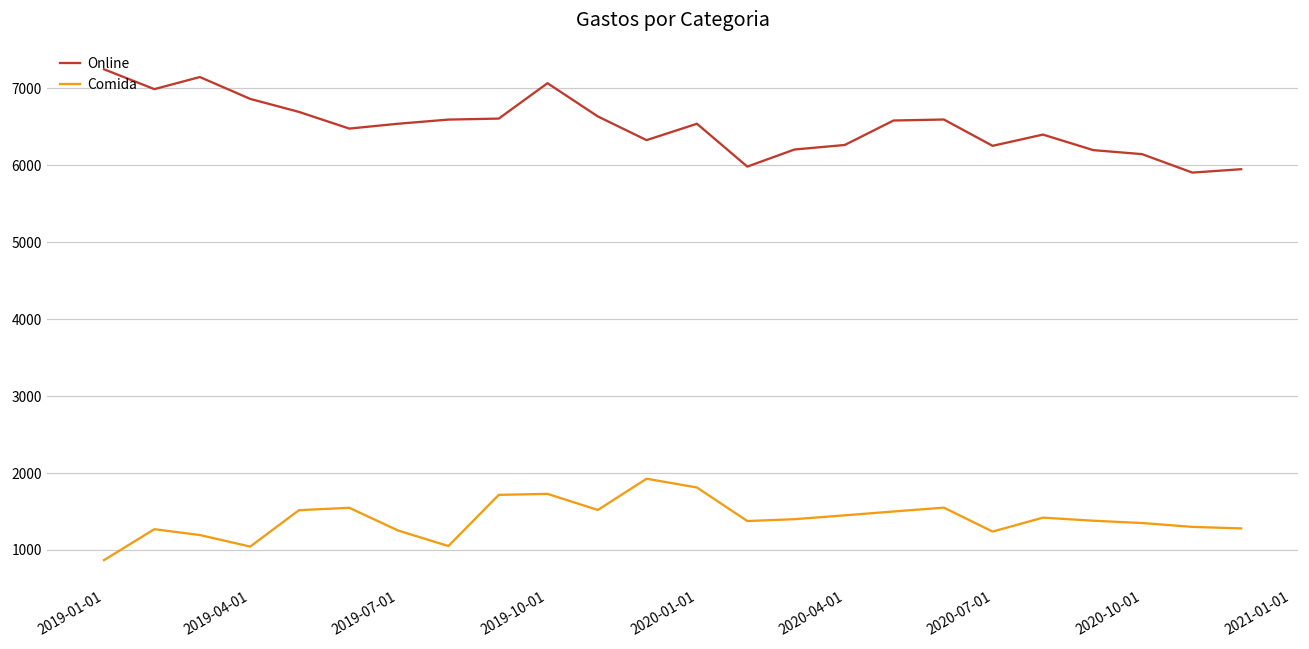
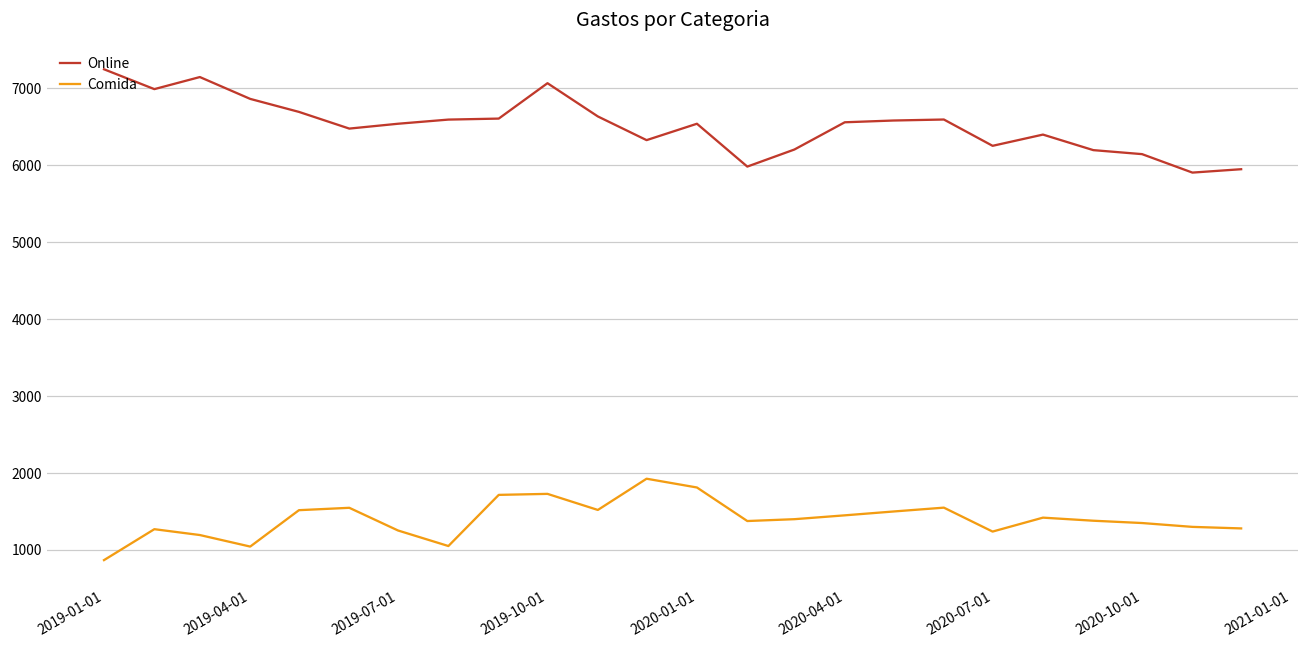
  {
    "Online": {
      "2019-01-01": 7200,
      "2019-04-01": 6900,
      "2019-07-01": 6500,
      "2019-10-01": 7100,
      "2020-01-01": 6500,
-     "2020-04-01": 6300,
+     "2020-04-01": 6600,
      "2020-07-01": 6300,
      "2020-10-01": 6100
    },
    "Comida": {
      "2019-01-01": 900,
      "2019-04-01": 1000,
      "2019-07-01": 1300,
      "2019-10-01": 1700,
      "2020-01-01": 1800,
      "2020-04-01": 1500,
      "2020-07-01": 1200,
      "2020-10-01": 1400
    }
  }
